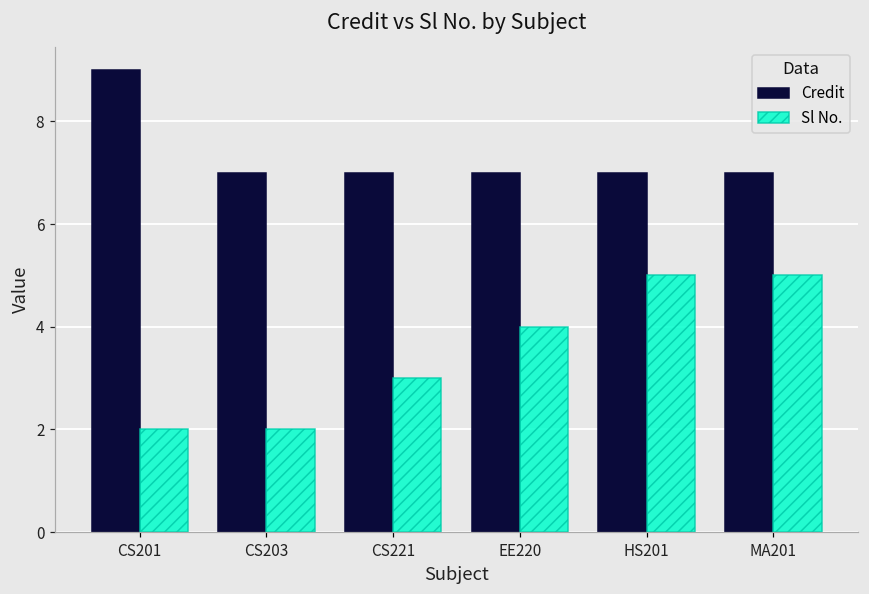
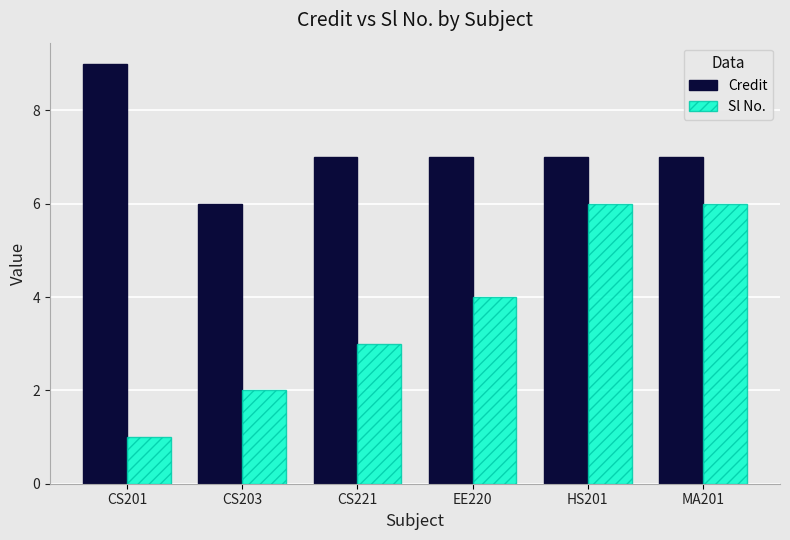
  {
    "Credit": {
      "CS201": 9,
-     "CS203": 7,
+     "CS203": 6,
      "CS221": 7,
      "EE220": 7,
      "HS201": 7,
      "MA201": 7
    },
    "Sl No.": {
-     "CS201": 2,
+     "CS201": 1,
      "CS203": 2,
      "CS221": 3,
      "EE220": 4,
-     "HS201": 5,
-     "MA201": 5
+     "HS201": 6,
+     "MA201": 6
    }
  }
